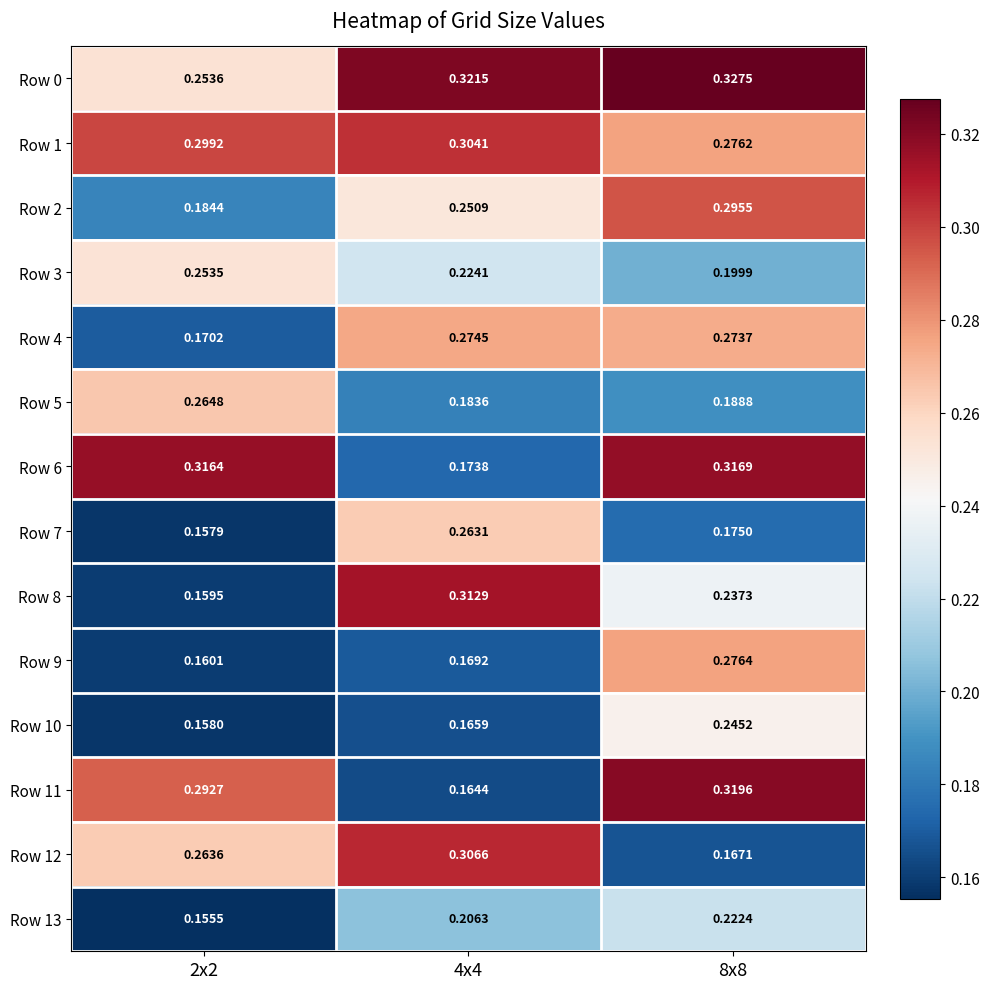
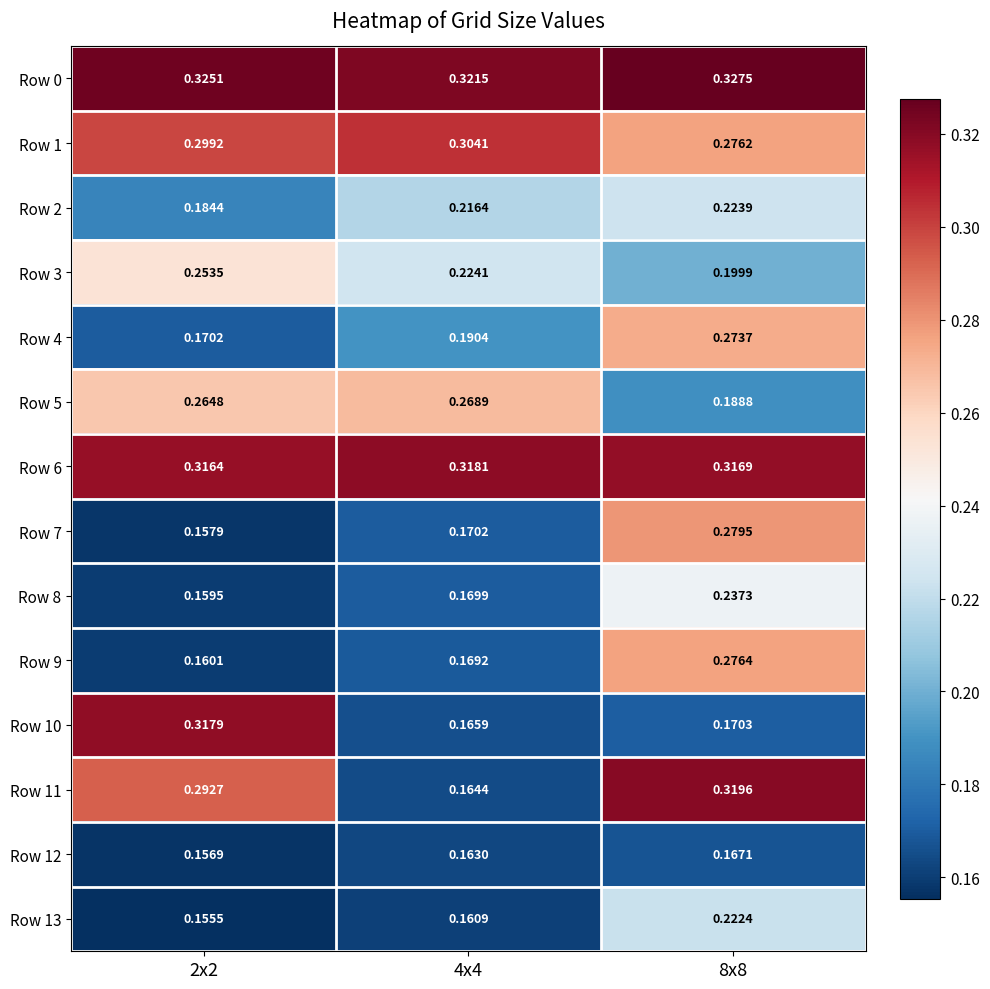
  {
    "Row 0": {
-     "2x2": 0.2536,
+     "2x2": 0.3251,
      "4x4": 0.3215,
      "8x8": 0.3275
    },
    "Row 1": {
      "2x2": 0.2992,
      "4x4": 0.3041,
      "8x8": 0.2762
    },
    "Row 2": {
      "2x2": 0.1844,
-     "4x4": 0.2509,
-     "8x8": 0.2955
+     "4x4": 0.2164,
+     "8x8": 0.2239
    },
    "Row 3": {
      "2x2": 0.2535,
      "4x4": 0.2241,
      "8x8": 0.1999
    },
    "Row 4": {
      "2x2": 0.1702,
-     "4x4": 0.2745,
+     "4x4": 0.1904,
      "8x8": 0.2737
    },
    "Row 5": {
      "2x2": 0.2648,
-     "4x4": 0.1836,
+     "4x4": 0.2689,
      "8x8": 0.1888
    },
    "Row 6": {
      "2x2": 0.3164,
-     "4x4": 0.1738,
+     "4x4": 0.3181,
      "8x8": 0.3169
    },
    "Row 7": {
      "2x2": 0.1579,
-     "4x4": 0.2631,
-     "8x8": 0.1750
+     "4x4": 0.1702,
+     "8x8": 0.2795
    },
    "Row 8": {
      "2x2": 0.1595,
-     "4x4": 0.3129,
+     "4x4": 0.1699,
      "8x8": 0.2373
    },
    "Row 9": {
      "2x2": 0.1601,
      "4x4": 0.1692,
      "8x8": 0.2764
    },
    "Row 10": {
-     "2x2": 0.1580,
+     "2x2": 0.3179,
      "4x4": 0.1659,
-     "8x8": 0.2452
+     "8x8": 0.1703
    },
    "Row 11": {
      "2x2": 0.2927,
      "4x4": 0.1644,
      "8x8": 0.3196
    },
    "Row 12": {
-     "2x2": 0.2636,
-     "4x4": 0.3066,
+     "2x2": 0.1569,
+     "4x4": 0.1630,
      "8x8": 0.1671
    },
    "Row 13": {
      "2x2": 0.1555,
-     "4x4": 0.2063,
+     "4x4": 0.1609,
      "8x8": 0.2224
    }
  }
